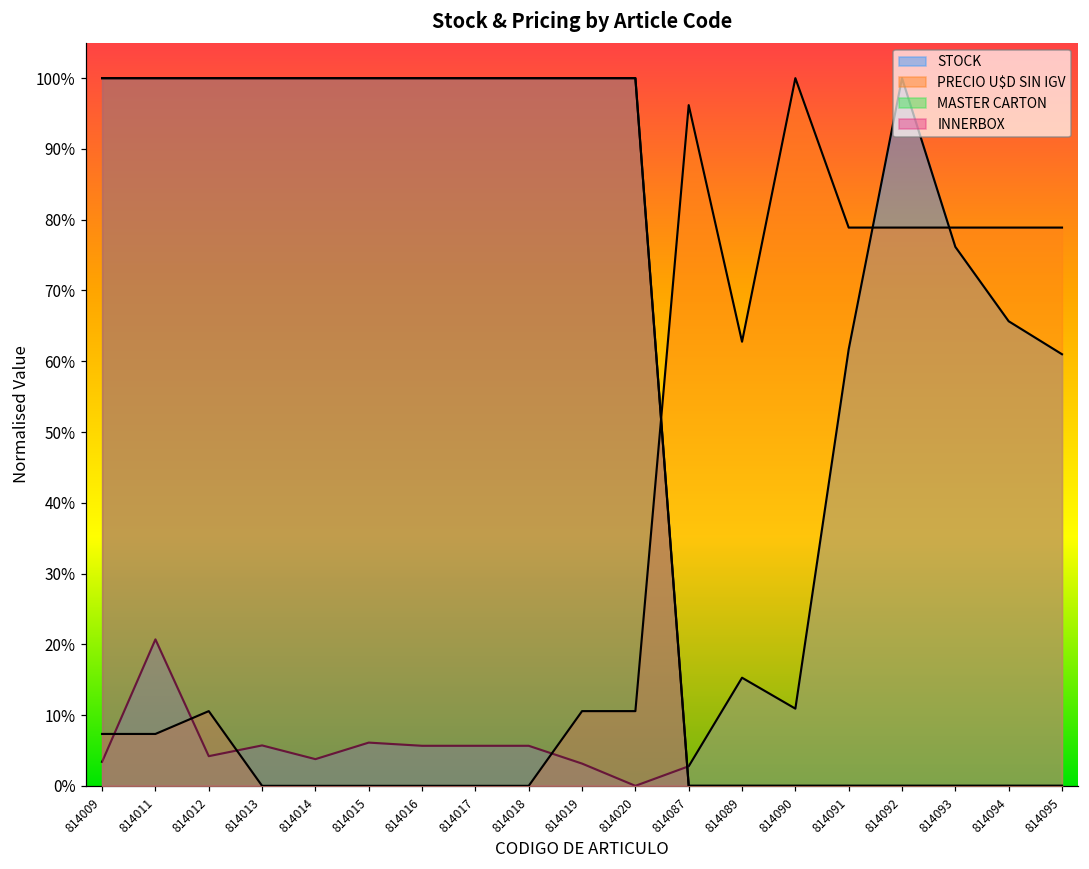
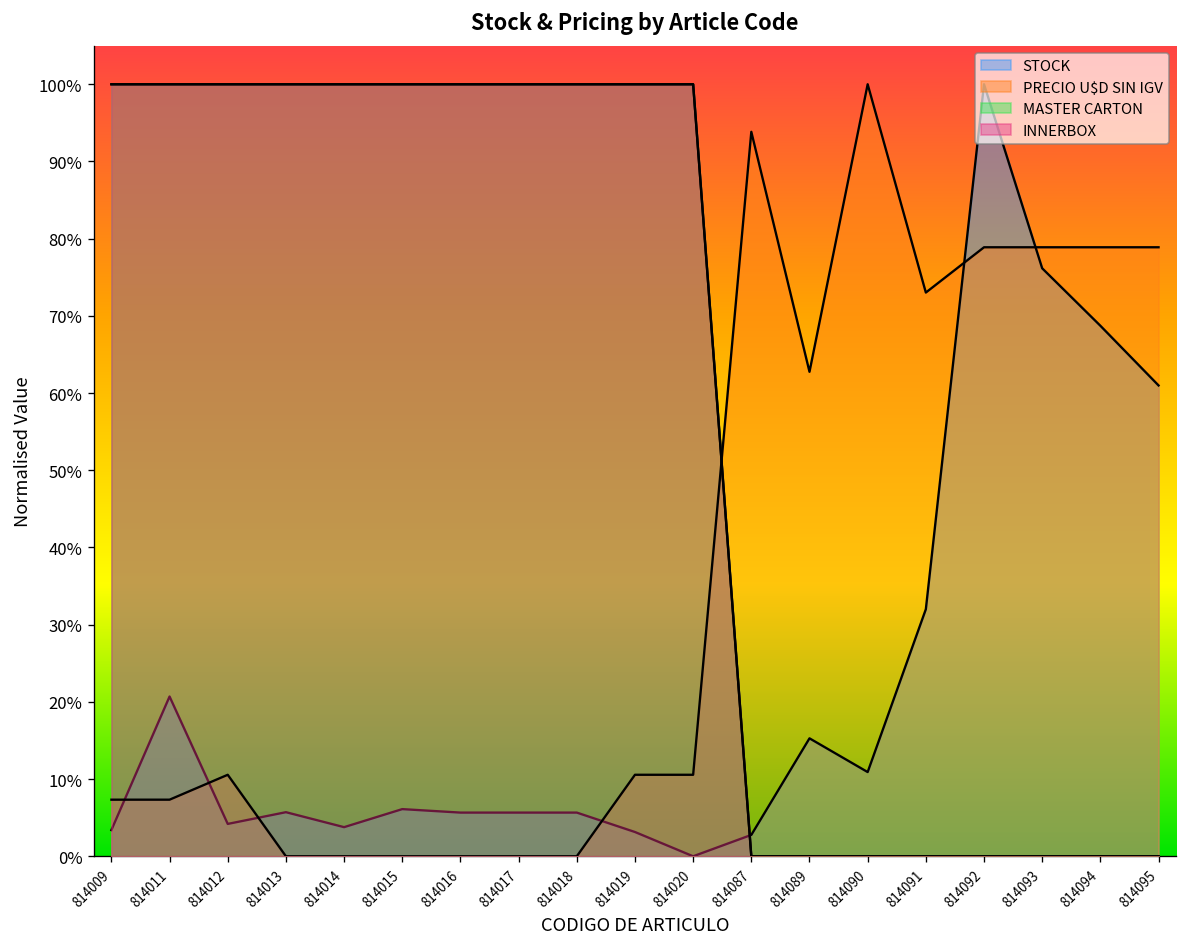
  {
    "STOCK": {
      "814009": "3%",
      "814011": "21%",
      "814012": "4%",
      "814013": "6%",
      "814014": "4%",
      "814015": "6%",
      "814016": "6%",
      "814017": "6%",
      "814018": "6%",
      "814019": "3%",
      "814020": "0%",
      "814087": "3%",
      "814089": "15%",
      "814090": "11%",
-     "814091": "62%",
+     "814091": "32%",
      "814093": "76%",
-     "814094": "66%",
+     "814094": "69%",
      "814095": "61%"
    },
    "PRECIO U$D SIN IGV": {
      "814009": "7%",
      "814011": "7%",
      "814012": "11%",
      "814013": "0%",
      "814014": "0%",
      "814015": "0%",
      "814016": "0%",
      "814017": "0%",
      "814018": "0%",
      "814019": "11%",
      "814020": "11%",
-     "814087": "96%",
+     "814087": "94%",
      "814089": "63%",
      "814090": "100%",
-     "814091": "79%",
+     "814091": "73%",
      "814092": "79%",
      "814093": "79%",
      "814094": "79%",
      "814095": "79%"
    },
    "INNERBOX": {
      "814009": "100%",
      "814011": "100%",
      "814012": "100%",
      "814013": "100%",
      "814014": "100%",
      "814015": "100%",
      "814016": "100%",
      "814017": "100%",
      "814018": "100%",
      "814019": "100%",
      "814020": "100%",
      "814087": "0%",
      "814089": "0%",
      "814090": "0%",
      "814091": "0%",
      "814092": "0%",
      "814093": "0%",
      "814094": "0%",
      "814095": "0%"
    }
  }
